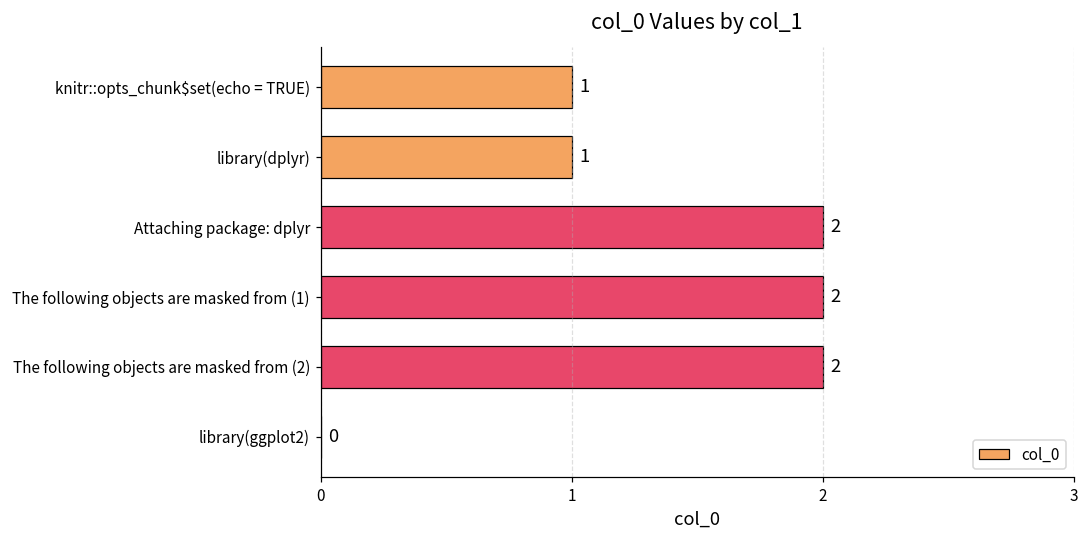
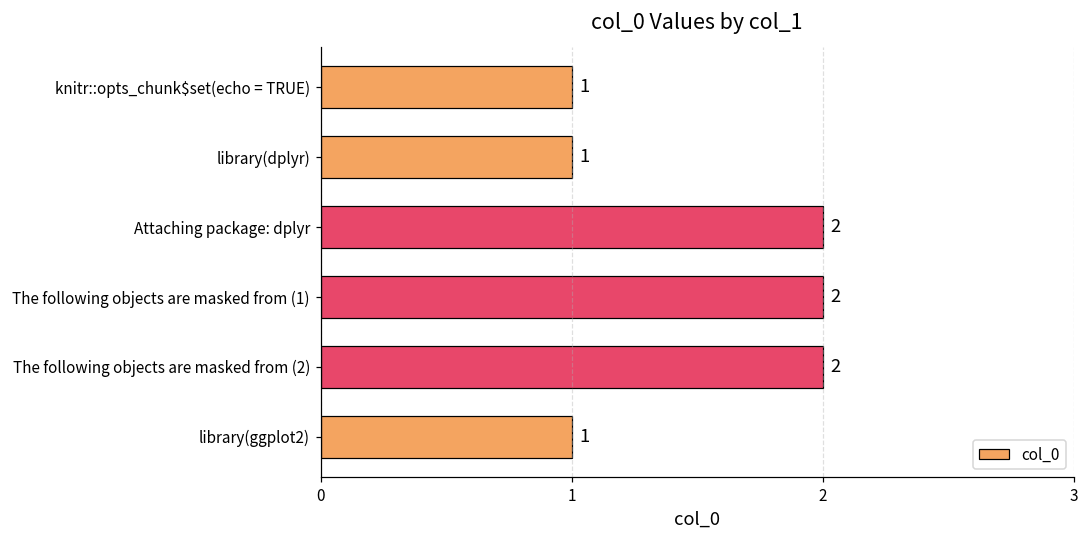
  {
    "knitr::opts_chunk$set(echo = TRUE)": 1,
    "library(dplyr)": 1,
    "Attaching package: dplyr": 2,
    "The following objects are masked from (1)": 2,
    "The following objects are masked from (2)": 2,
-   "library(ggplot2)": 0
+   "library(ggplot2)": 1
  }
